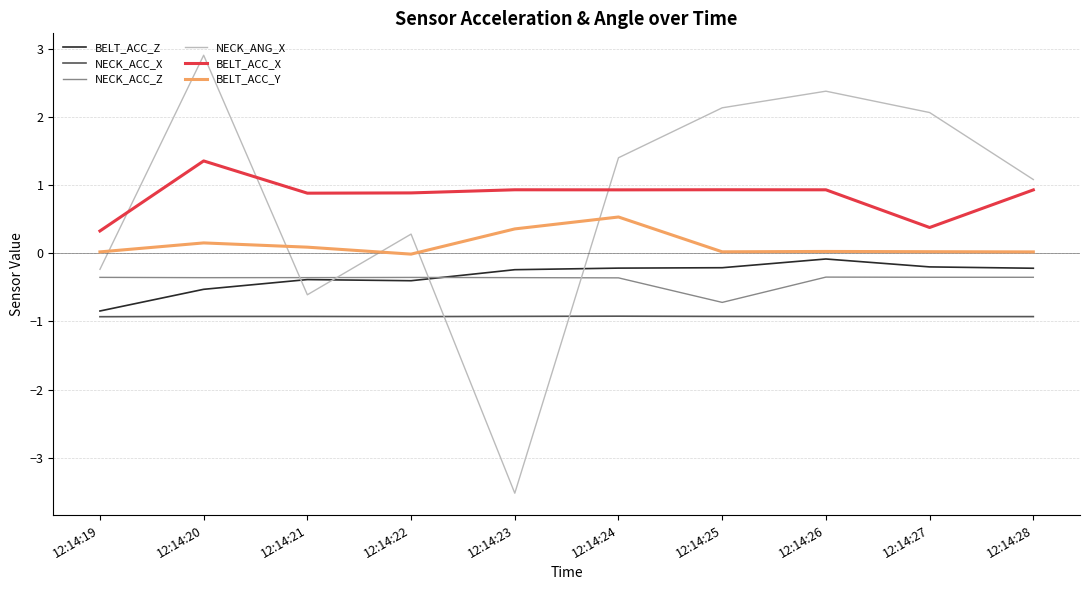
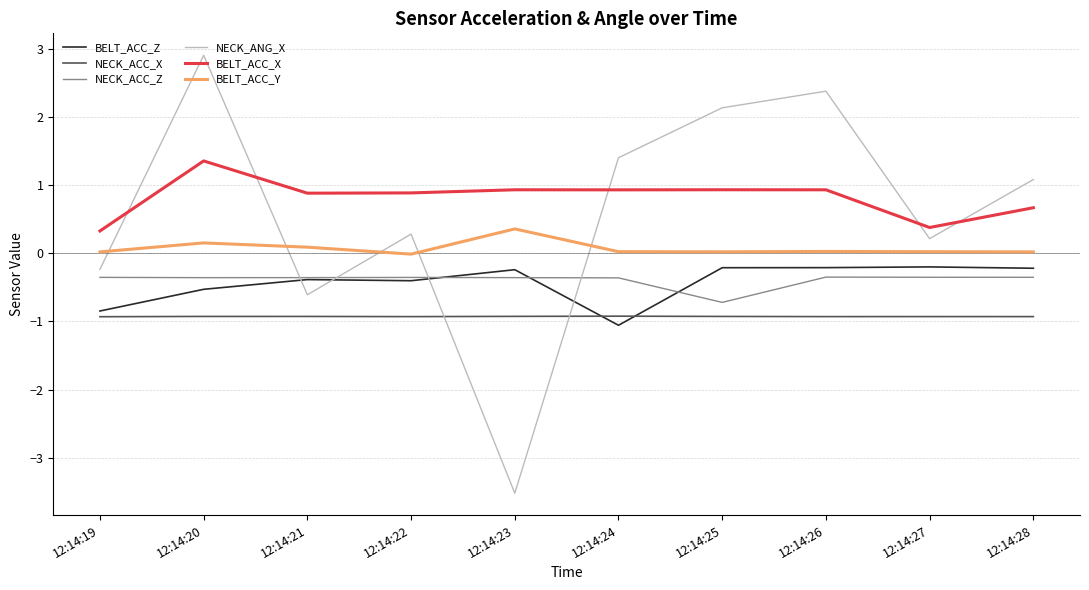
  {
    "BELT_ACC_Z": {
      "12:14:19": -0.8,
      "12:14:20": -0.5,
      "12:14:22": -0.4,
      "12:14:23": -0.2,
-     "12:14:24": -0.2,
+     "12:14:24": -1.1,
      "12:14:25": -0.2,
-     "12:14:26": -0.1,
+     "12:14:26": -0.2,
      "12:14:27": -0.2,
      "12:14:28": -0.2
    },
    "NECK_ACC_X": {
      "12:14:19": -0.9,
      "12:14:20": -0.9,
      "12:14:21": -0.9,
      "12:14:22": -0.9,
      "12:14:23": -0.9,
      "12:14:24": -0.9,
      "12:14:25": -0.9,
      "12:14:26": -0.9,
      "12:14:27": -0.9,
      "12:14:28": -0.9
    },
    "NECK_ACC_Z": {
      "12:14:19": -0.4,
      "12:14:20": -0.4,
      "12:14:22": -0.4,
      "12:14:23": -0.4,
      "12:14:24": -0.4,
      "12:14:25": -0.7,
      "12:14:26": -0.3,
      "12:14:27": -0.4,
      "12:14:28": -0.4
    },
    "NECK_ANG_X": {
      "12:14:19": -0.2,
      "12:14:20": 2.9,
      "12:14:21": -0.6,
      "12:14:22": 0.3,
      "12:14:23": -3.5,
      "12:14:24": 1.4,
      "12:14:25": 2.1,
      "12:14:26": 2.4,
-     "12:14:27": 2.1,
+     "12:14:27": 0.2,
      "12:14:28": 1.1
    },
    "BELT_ACC_X": {
      "12:14:19": 0.3,
      "12:14:20": 1.4,
      "12:14:21": 0.9,
      "12:14:22": 0.9,
      "12:14:23": 0.9,
      "12:14:24": 0.9,
      "12:14:25": 0.9,
      "12:14:26": 0.9,
      "12:14:27": 0.4,
-     "12:14:28": 0.9
+     "12:14:28": 0.7
    },
    "BELT_ACC_Y": {
      "12:14:19": 0.0,
      "12:14:20": 0.2,
      "12:14:21": 0.1,
      "12:14:22": 0.0,
      "12:14:23": 0.4,
-     "12:14:24": 0.5,
+     "12:14:24": 0.0,
      "12:14:25": 0.0,
      "12:14:26": 0.0,
      "12:14:27": 0.0,
      "12:14:28": 0.0
    }
  }
